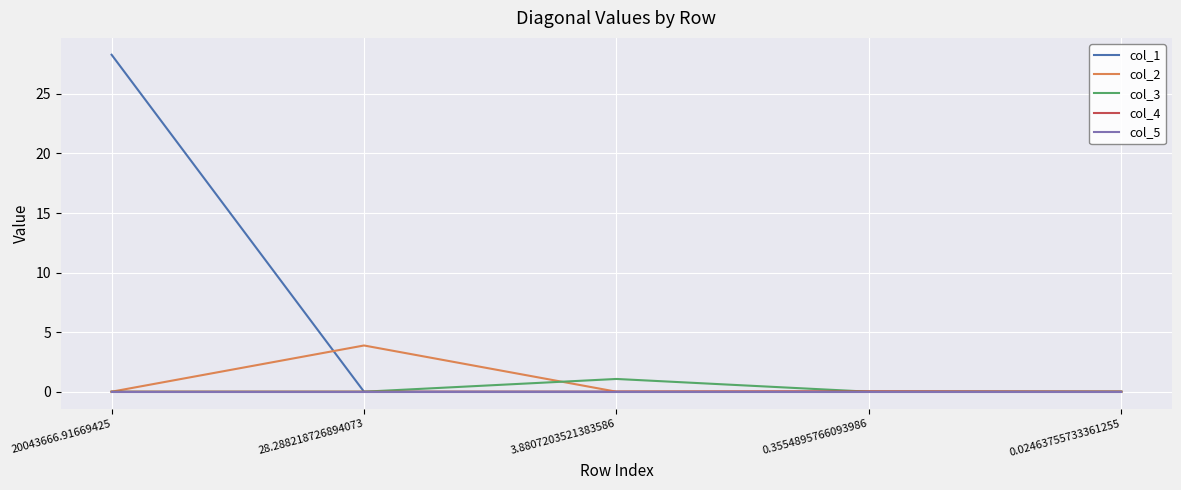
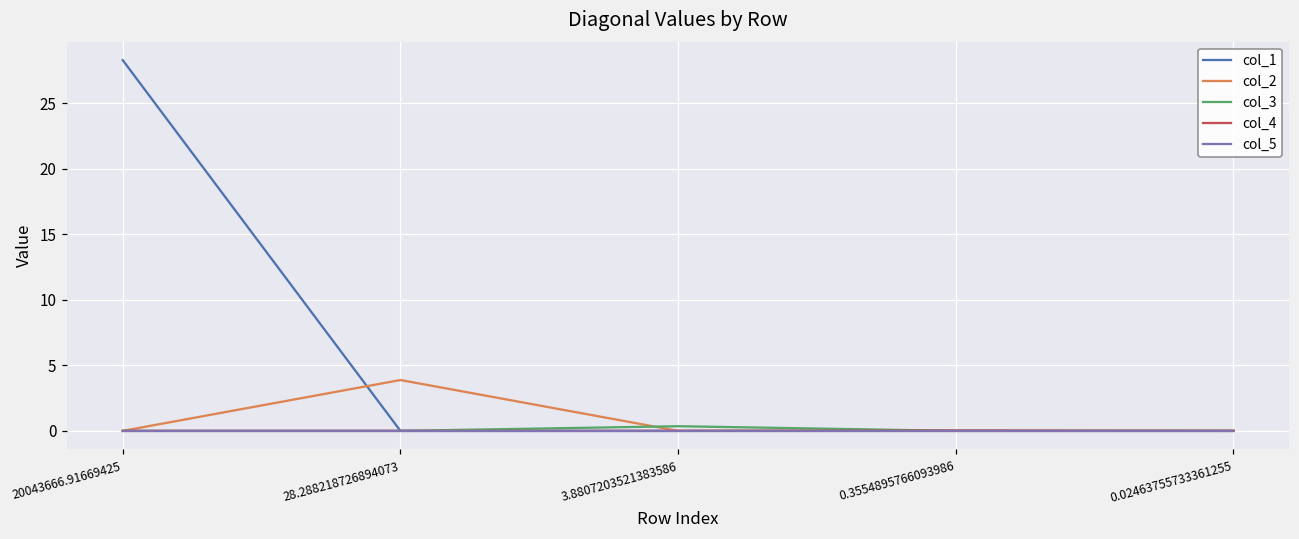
  {
    "col_3": {
-     "3.8807203521383586": 1.1
+     "3.8807203521383586": 0.4
    }
  }
